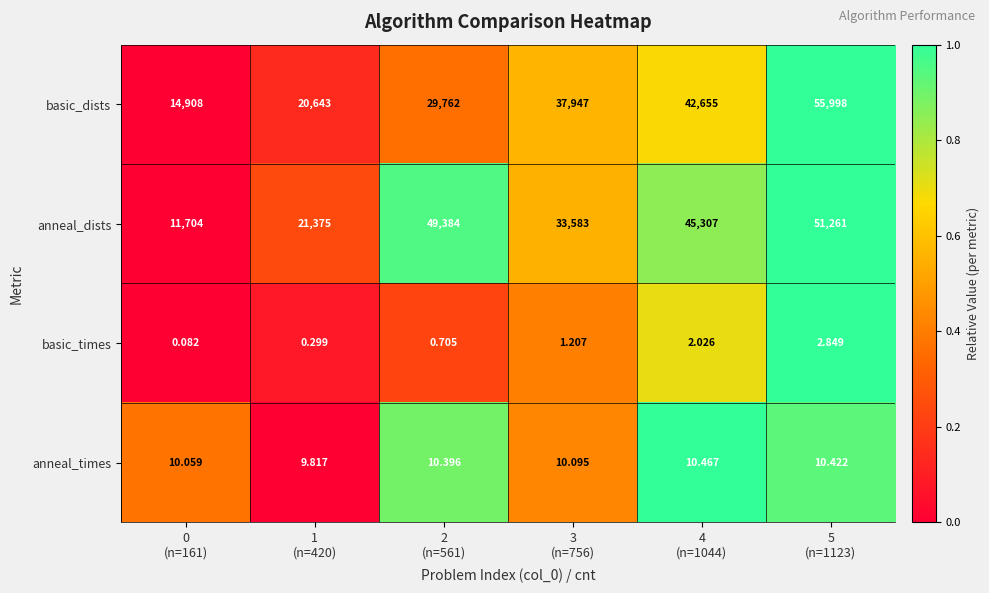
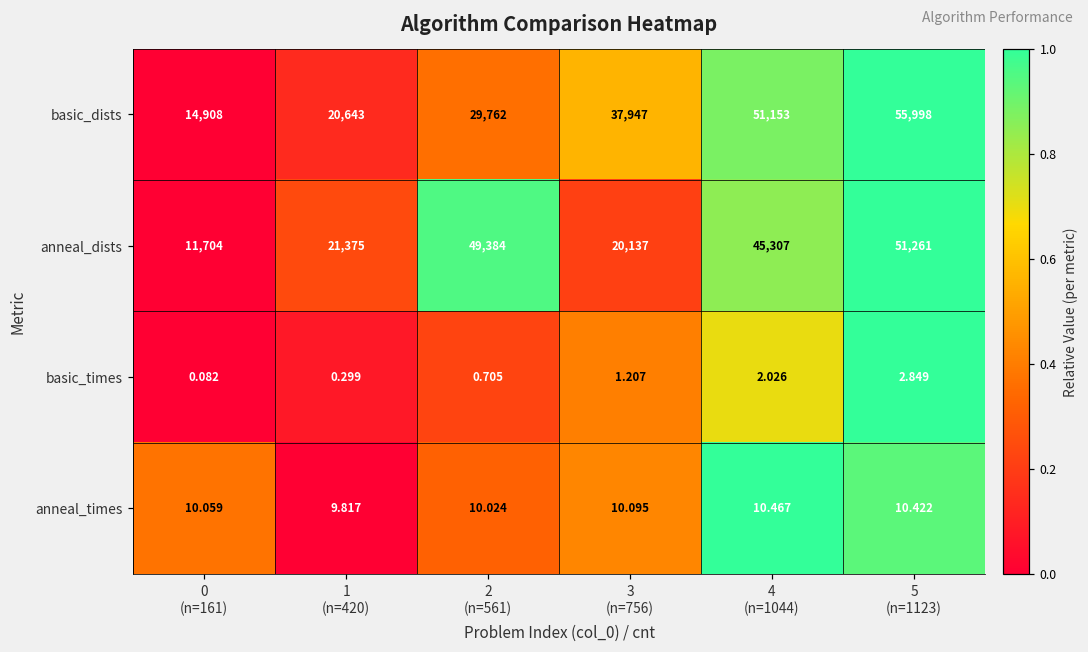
  {
    "basic_dists": {
      "0 (n=161)": "14,908",
      "1 (n=420)": "20,643",
      "2 (n=561)": "29,762",
      "3 (n=756)": "37,947",
-     "4 (n=1044)": "42,655",
+     "4 (n=1044)": "51,153",
      "5 (n=1123)": "55,998"
    },
    "anneal_dists": {
      "0 (n=161)": "11,704",
      "1 (n=420)": "21,375",
      "2 (n=561)": "49,384",
-     "3 (n=756)": "33,583",
+     "3 (n=756)": "20,137",
      "4 (n=1044)": "45,307",
      "5 (n=1123)": "51,261"
    },
    "basic_times": {
      "0 (n=161)": "0.082",
      "1 (n=420)": "0.299",
      "2 (n=561)": "0.705",
      "3 (n=756)": "1.207",
      "4 (n=1044)": "2.026",
      "5 (n=1123)": "2.849"
    },
    "anneal_times": {
      "0 (n=161)": "10.059",
      "1 (n=420)": "9.817",
-     "2 (n=561)": "10.396",
+     "2 (n=561)": "10.024",
      "3 (n=756)": "10.095",
      "4 (n=1044)": "10.467",
      "5 (n=1123)": "10.422"
    }
  }
